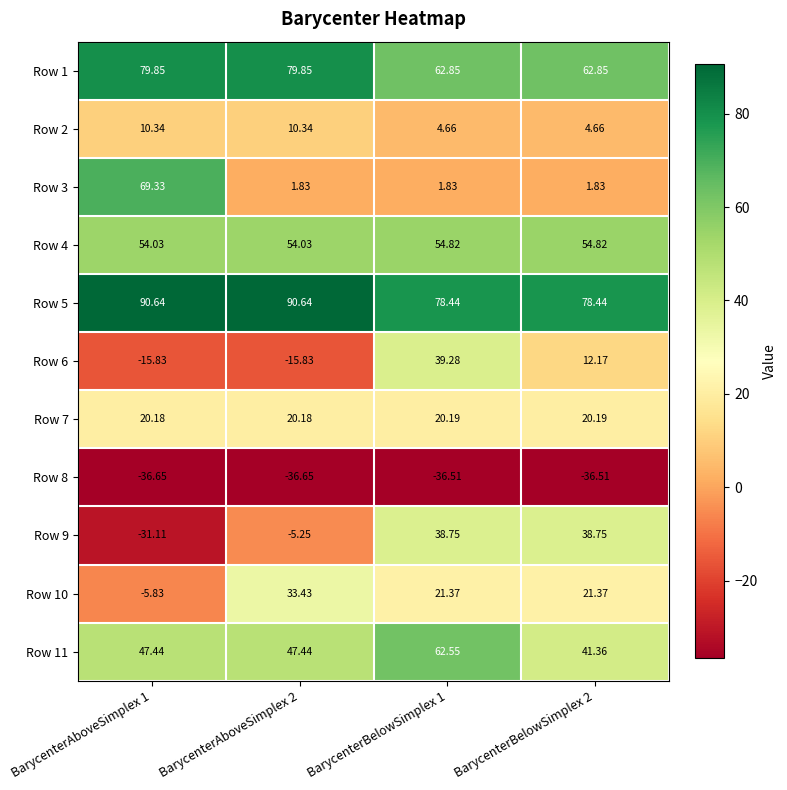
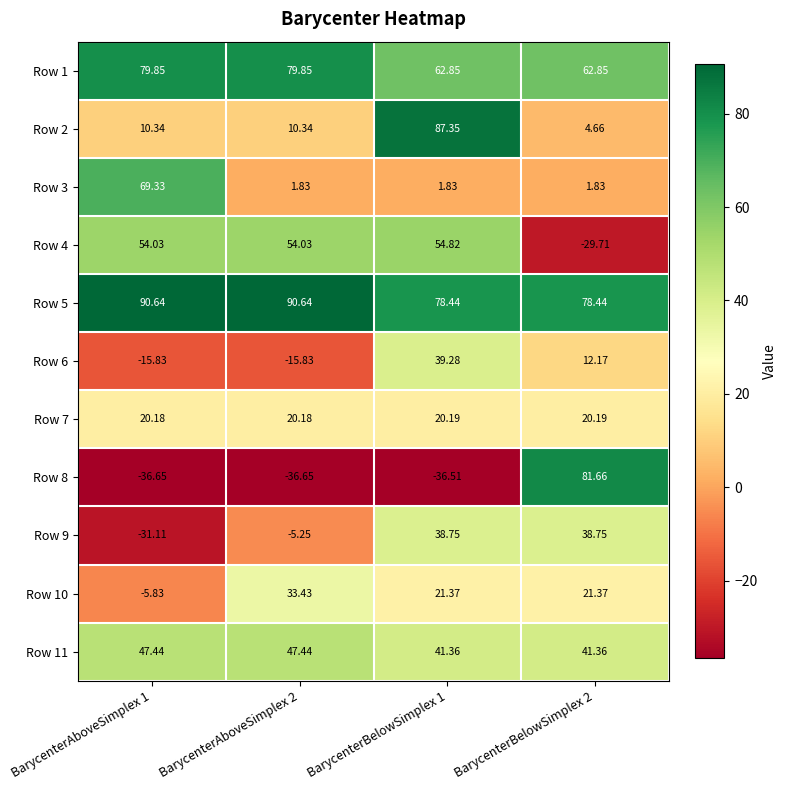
  {
    "Row 1": {
      "BarycenterAboveSimplex 1": 79.85,
      "BarycenterAboveSimplex 2": 79.85,
      "BarycenterBelowSimplex 1": 62.85,
      "BarycenterBelowSimplex 2": 62.85
    },
    "Row 2": {
      "BarycenterAboveSimplex 1": 10.34,
      "BarycenterAboveSimplex 2": 10.34,
-     "BarycenterBelowSimplex 1": 4.66,
+     "BarycenterBelowSimplex 1": 87.35,
      "BarycenterBelowSimplex 2": 4.66
    },
    "Row 3": {
      "BarycenterAboveSimplex 1": 69.33,
      "BarycenterAboveSimplex 2": 1.83,
      "BarycenterBelowSimplex 1": 1.83,
      "BarycenterBelowSimplex 2": 1.83
    },
    "Row 4": {
      "BarycenterAboveSimplex 1": 54.03,
      "BarycenterAboveSimplex 2": 54.03,
      "BarycenterBelowSimplex 1": 54.82,
-     "BarycenterBelowSimplex 2": 54.82
+     "BarycenterBelowSimplex 2": -29.71
    },
    "Row 5": {
      "BarycenterAboveSimplex 1": 90.64,
      "BarycenterAboveSimplex 2": 90.64,
      "BarycenterBelowSimplex 1": 78.44,
      "BarycenterBelowSimplex 2": 78.44
    },
    "Row 6": {
      "BarycenterAboveSimplex 1": -15.83,
      "BarycenterAboveSimplex 2": -15.83,
      "BarycenterBelowSimplex 1": 39.28,
      "BarycenterBelowSimplex 2": 12.17
    },
    "Row 7": {
      "BarycenterAboveSimplex 1": 20.18,
      "BarycenterAboveSimplex 2": 20.18,
      "BarycenterBelowSimplex 1": 20.19,
      "BarycenterBelowSimplex 2": 20.19
    },
    "Row 8": {
      "BarycenterAboveSimplex 1": -36.65,
      "BarycenterAboveSimplex 2": -36.65,
      "BarycenterBelowSimplex 1": -36.51,
-     "BarycenterBelowSimplex 2": -36.51
+     "BarycenterBelowSimplex 2": 81.66
    },
    "Row 9": {
      "BarycenterAboveSimplex 1": -31.11,
      "BarycenterAboveSimplex 2": -5.25,
      "BarycenterBelowSimplex 1": 38.75,
      "BarycenterBelowSimplex 2": 38.75
    },
    "Row 10": {
      "BarycenterAboveSimplex 1": -5.83,
      "BarycenterAboveSimplex 2": 33.43,
      "BarycenterBelowSimplex 1": 21.37,
      "BarycenterBelowSimplex 2": 21.37
    },
    "Row 11": {
      "BarycenterAboveSimplex 1": 47.44,
      "BarycenterAboveSimplex 2": 47.44,
-     "BarycenterBelowSimplex 1": 62.55,
+     "BarycenterBelowSimplex 1": 41.36,
      "BarycenterBelowSimplex 2": 41.36
    }
  }
